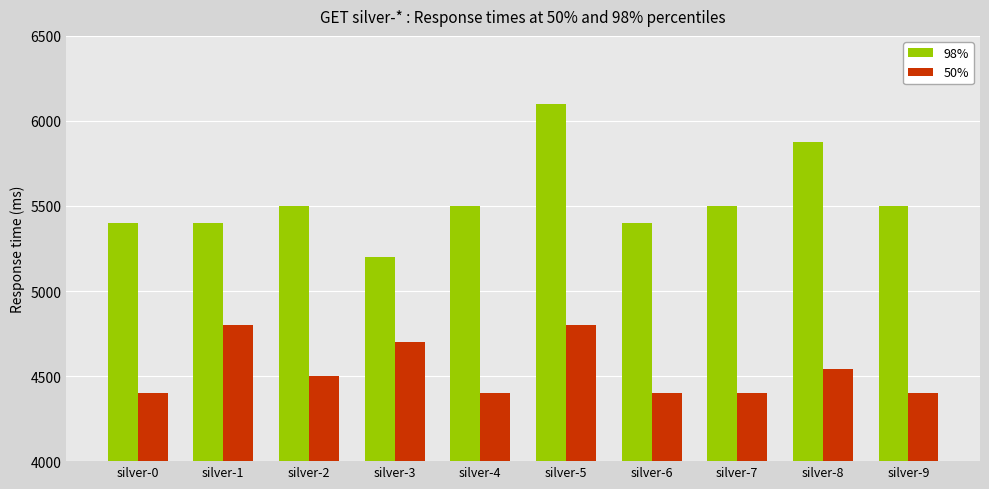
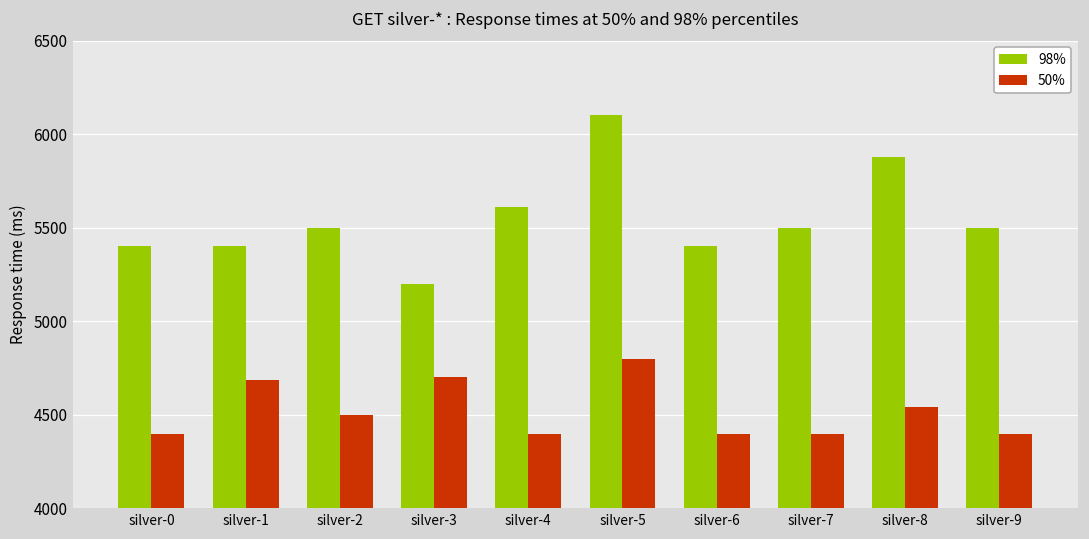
  {
    "98%": {
      "silver-0": 5400,
      "silver-1": 5400,
      "silver-2": 5500,
      "silver-3": 5200,
-     "silver-4": 5500,
+     "silver-4": 5610,
      "silver-5": 6100,
      "silver-6": 5400,
      "silver-7": 5500,
      "silver-8": 5880,
      "silver-9": 5500
    },
    "50%": {
      "silver-0": 4400,
-     "silver-1": 4800,
+     "silver-1": 4690,
      "silver-2": 4500,
      "silver-3": 4700,
      "silver-4": 4400,
      "silver-5": 4800,
      "silver-6": 4400,
      "silver-7": 4400,
      "silver-8": 4540,
      "silver-9": 4400
    }
  }
